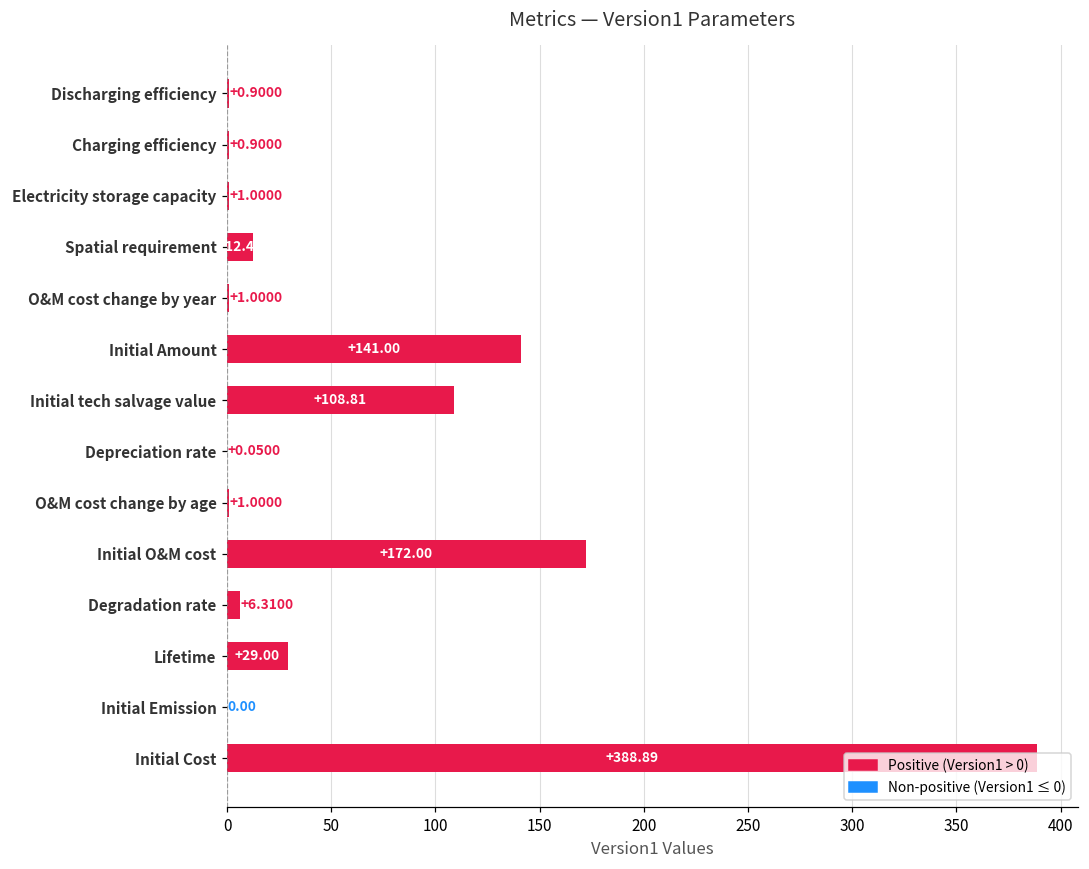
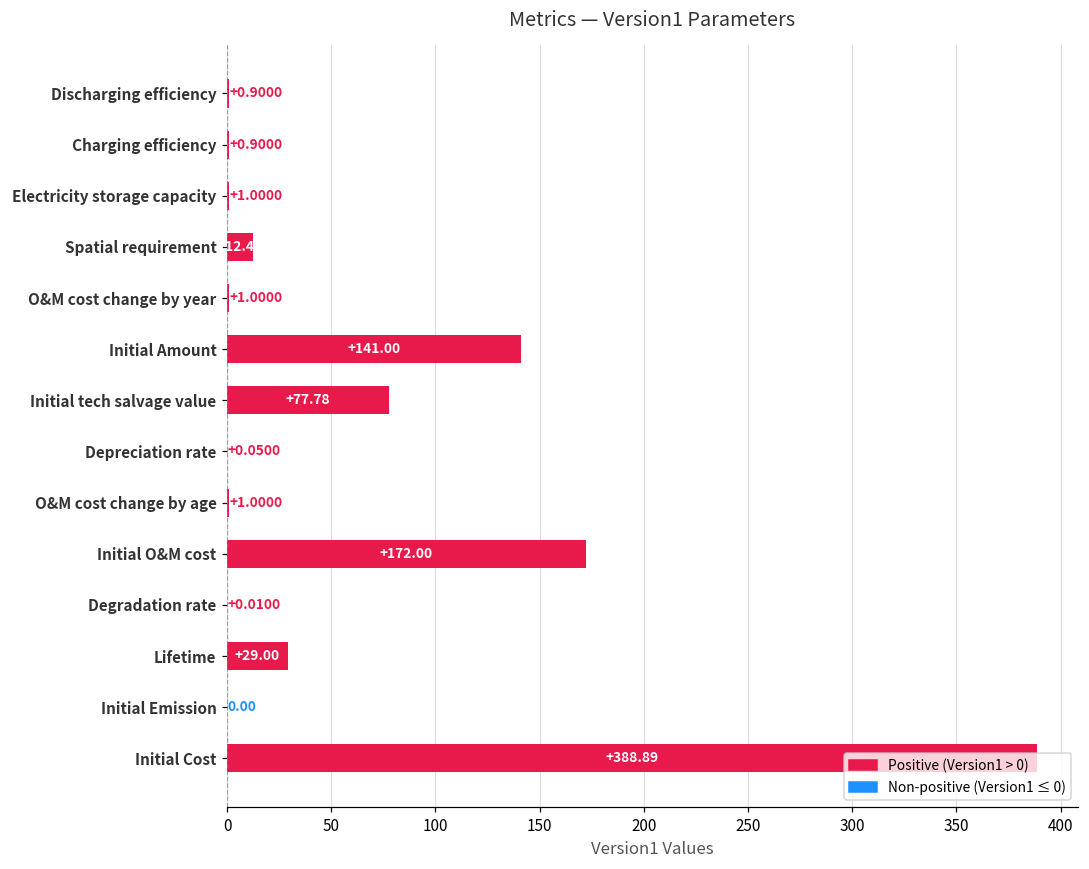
  {
    "Discharging efficiency": "+0.9000",
    "Charging efficiency": "+0.9000",
    "Electricity storage capacity": "+1.0000",
    "Spatial requirement": "+12.44",
    "O&M cost change by year": "+1.0000",
    "Initial Amount": "+141.00",
-   "Initial tech salvage value": "+108.81",
+   "Initial tech salvage value": "+77.78",
    "Depreciation rate": "+0.0500",
    "O&M cost change by age": "+1.0000",
    "Initial O&M cost": "+172.00",
-   "Degradation rate": "+6.3100",
+   "Degradation rate": "+0.0100",
    "Lifetime": "+29.00",
    "Initial Emission": "0.00"
  }
